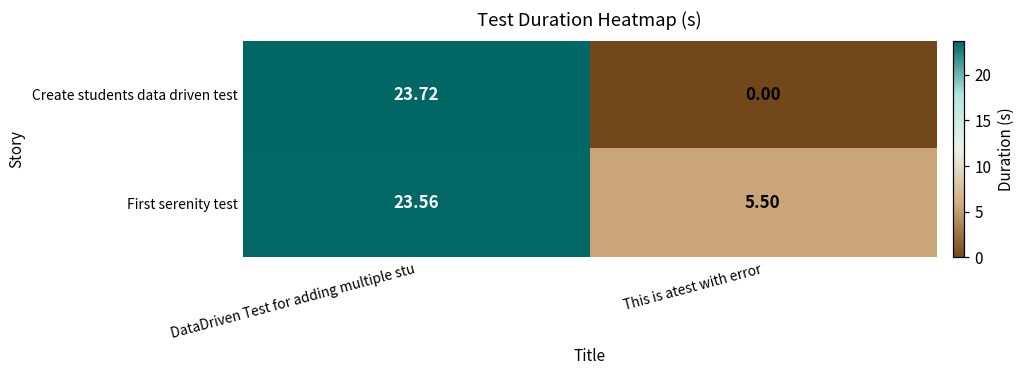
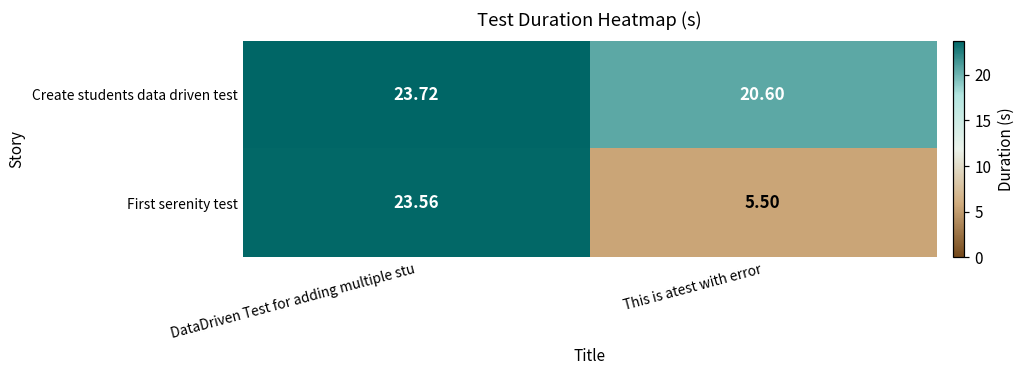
  {
    "Create students data driven test": {
      "DataDriven Test for adding multiple stu": 23.72,
-     "This is atest with error": 0.00
+     "This is atest with error": 20.60
    },
    "First serenity test": {
      "DataDriven Test for adding multiple stu": 23.56,
      "This is atest with error": 5.50
    }
  }
